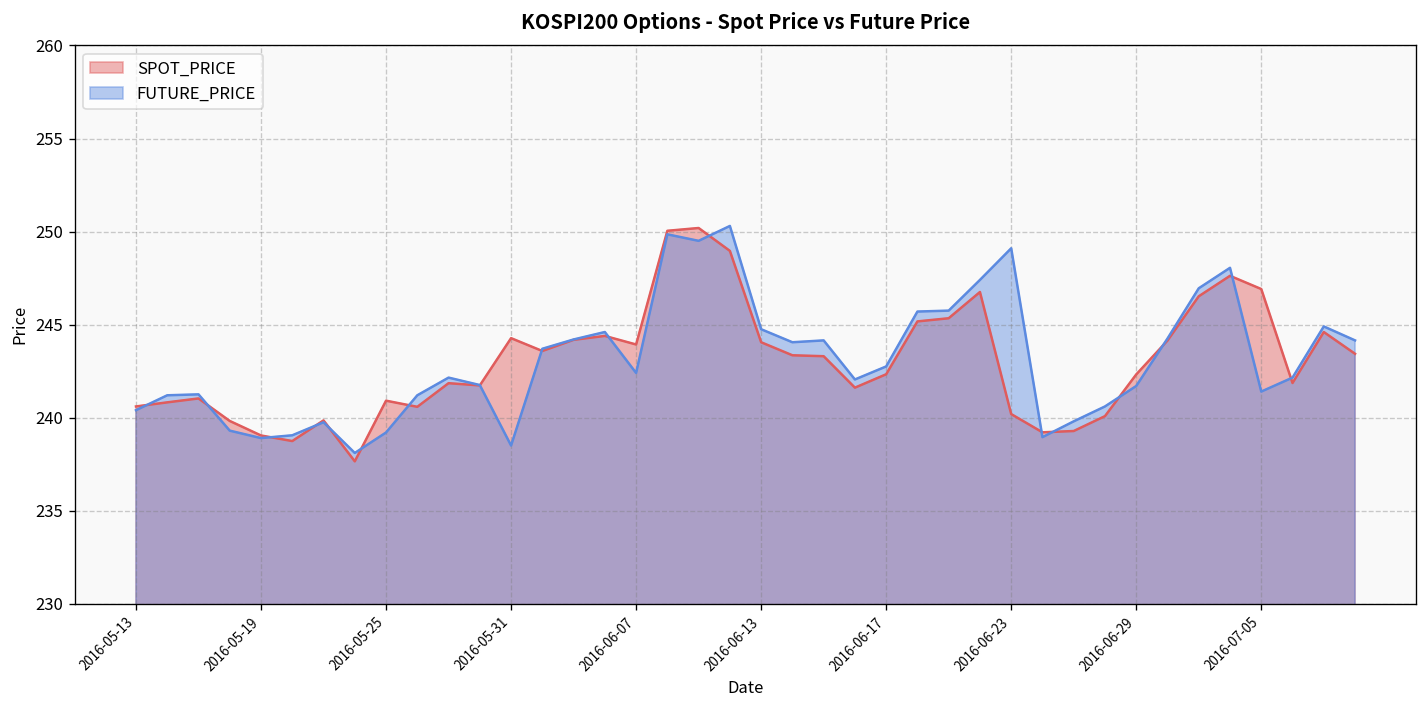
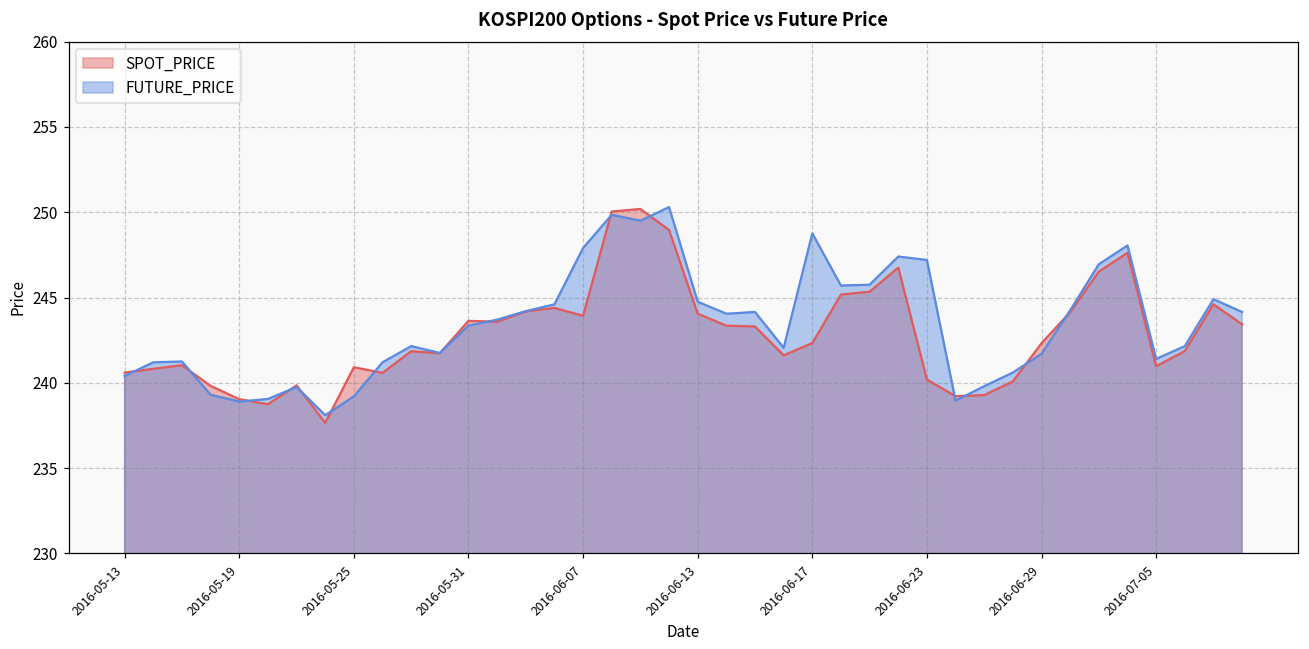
  {
    "SPOT_PRICE": {
      "2016-05-13": 240.6,
      "2016-05-25": 240.9,
-     "2016-05-31": 244.3,
+     "2016-05-31": 243.6,
      "2016-06-07": 243.9,
      "2016-06-13": 244.1,
      "2016-06-17": 242.3,
      "2016-06-23": 240.2,
      "2016-06-29": 242.3,
-     "2016-07-05": 246.9
+     "2016-07-05": 241.0
    },
    "FUTURE_PRICE": {
      "2016-05-13": 240.4,
      "2016-05-25": 239.2,
-     "2016-05-31": 238.5,
-     "2016-06-07": 242.4,
+     "2016-05-31": 243.4,
+     "2016-06-07": 247.9,
      "2016-06-13": 244.8,
-     "2016-06-17": 242.8,
-     "2016-06-23": 249.1,
+     "2016-06-17": 248.8,
+     "2016-06-23": 247.2,
      "2016-06-29": 241.7,
      "2016-07-05": 241.4
    }
  }
